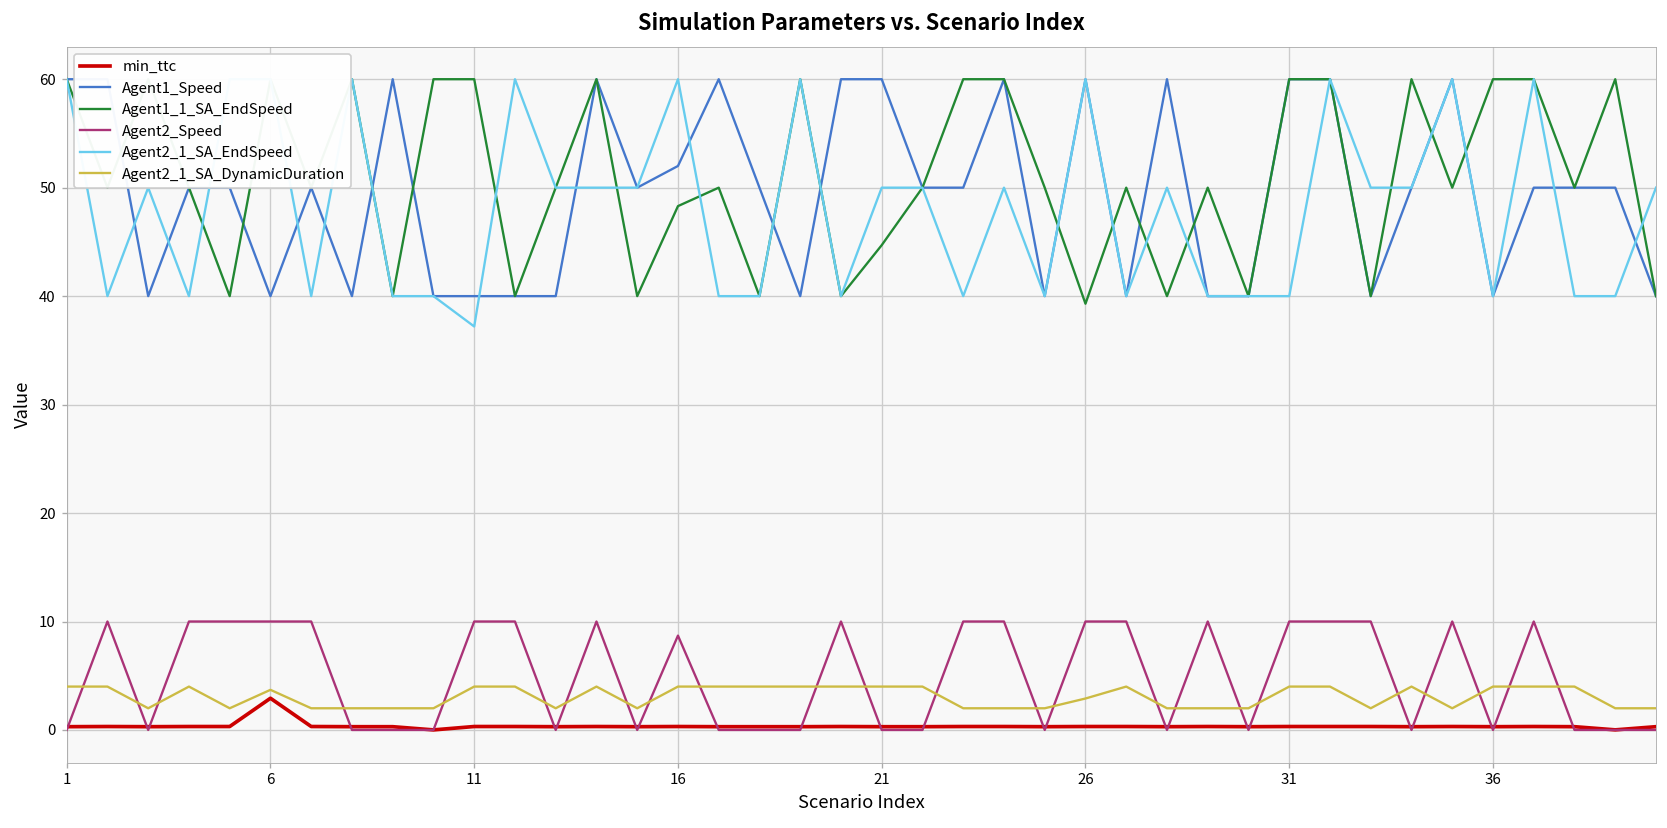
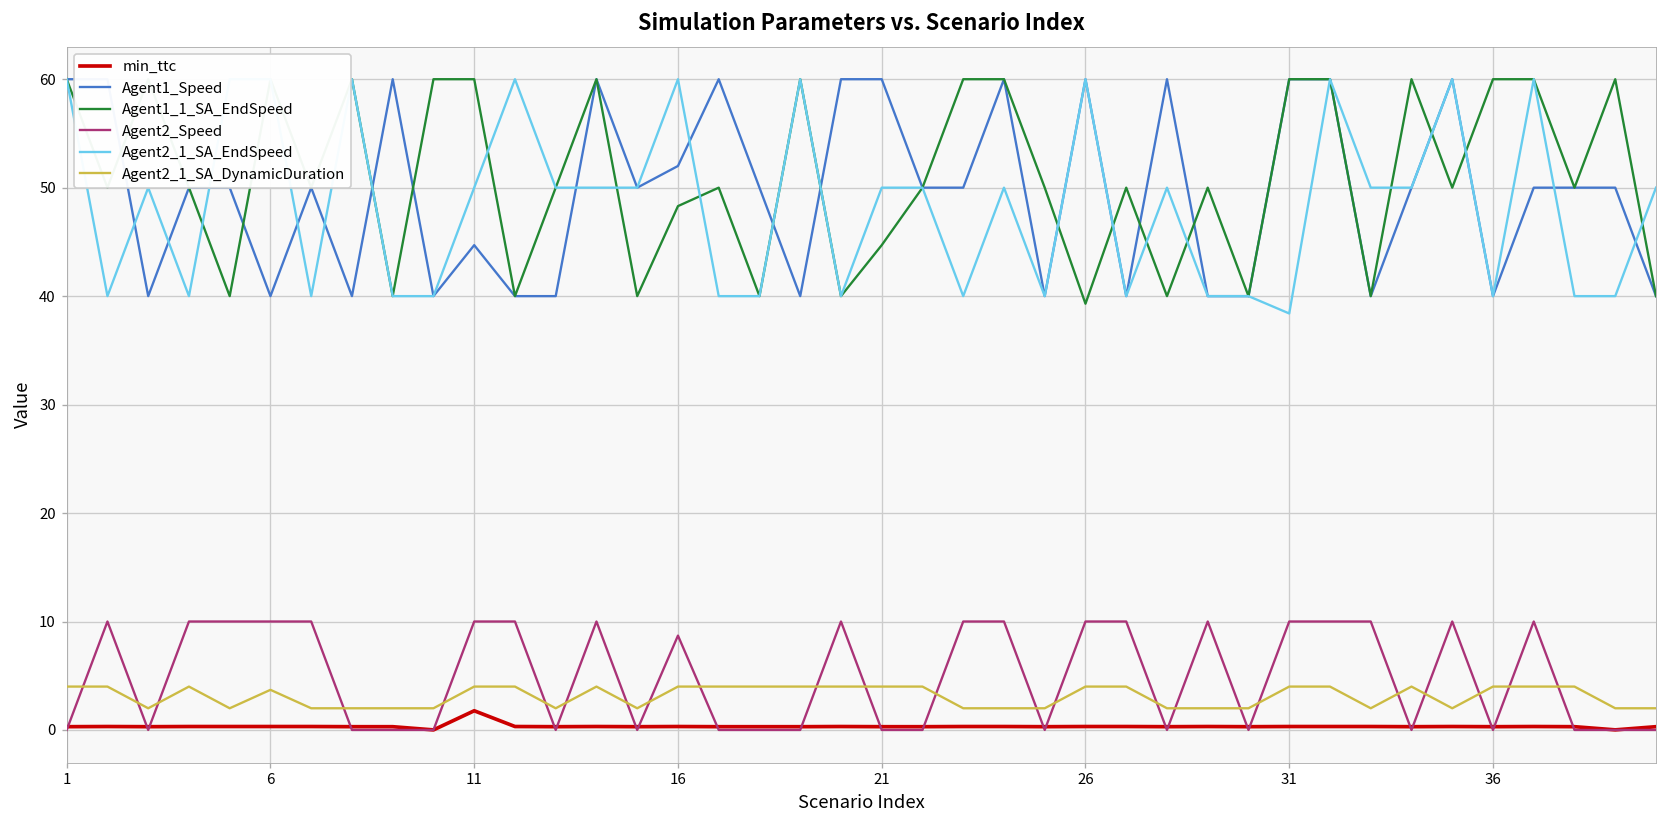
  {
    "min_ttc": {
      "1": 0,
-     "6": 3,
-     "11": 0,
+     "6": 0,
+     "11": 2,
      "16": 0,
      "21": 0,
      "26": 0,
      "31": 0,
      "36": 0
    },
    "Agent1_Speed": {
      "6": 40,
-     "11": 40,
+     "11": 45,
      "16": 52,
      "21": 60
    },
    "Agent1_1_SA_EndSpeed": {
      "11": 60,
      "16": 48,
      "21": 45,
      "26": 39,
      "36": 60
    },
    "Agent2_Speed": {
      "1": 0,
      "6": 10,
      "11": 10,
      "16": 9,
      "21": 0,
      "26": 10,
      "31": 10,
      "36": 0
    },
    "Agent2_1_SA_EndSpeed": {
-     "11": 37,
+     "11": 50,
      "16": 60,
      "21": 50,
-     "31": 40
+     "31": 38
    },
    "Agent2_1_SA_DynamicDuration": {
      "1": 4,
      "6": 4,
      "11": 4,
      "16": 4,
      "21": 4,
-     "26": 3,
+     "26": 4,
      "31": 4,
      "36": 4
    }
  }
